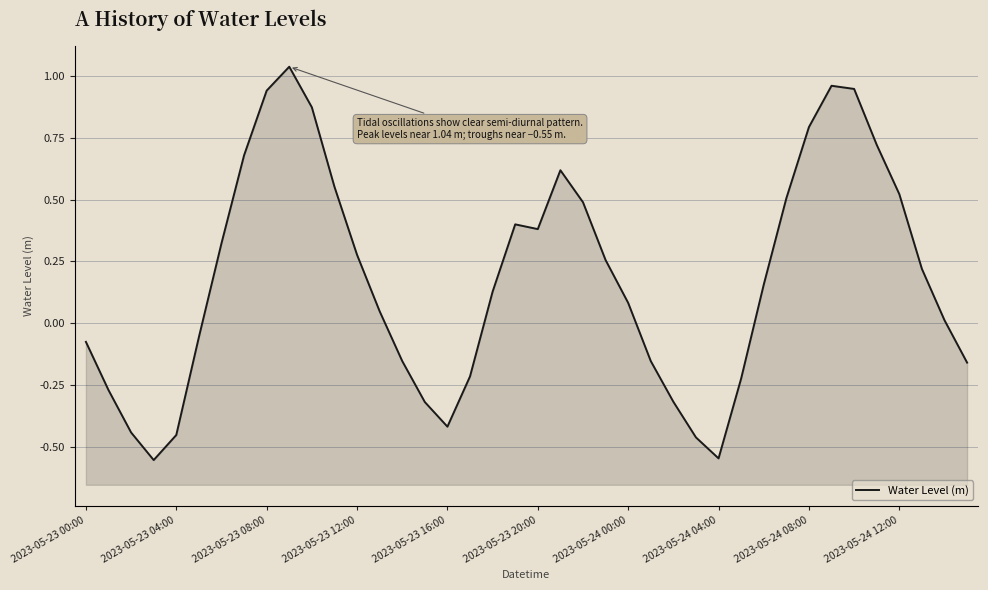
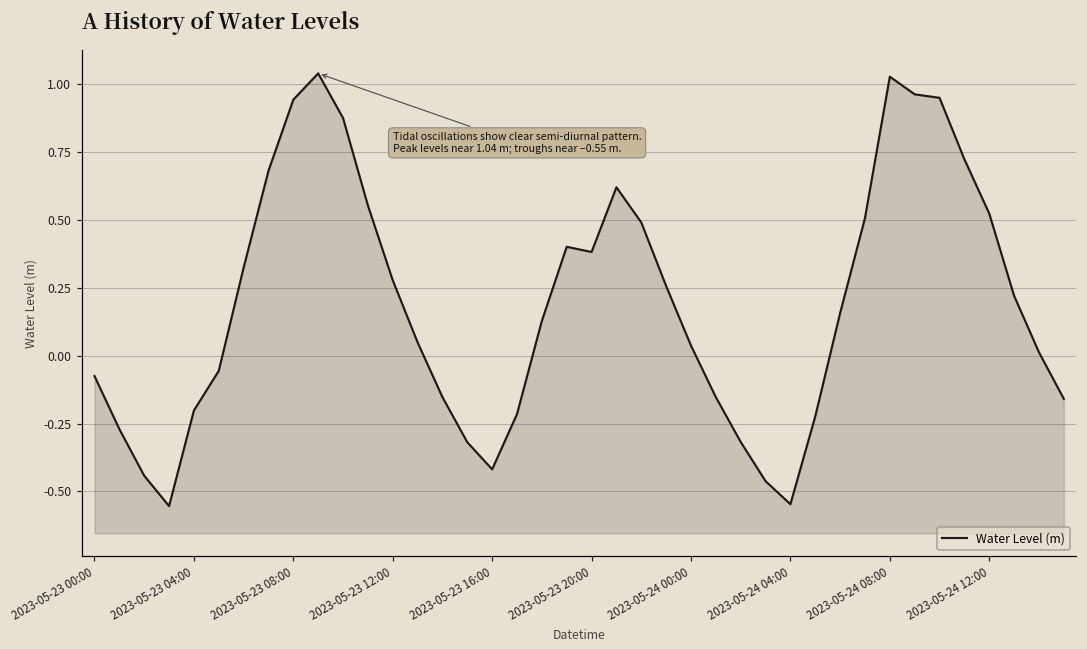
  {
    "2023-05-23 00:00": -0.08,
-   "2023-05-23 04:00": -0.45,
+   "2023-05-23 04:00": -0.20,
    "2023-05-23 08:00": 0.94,
    "2023-05-23 12:00": 0.28,
    "2023-05-23 16:00": -0.42,
    "2023-05-23 20:00": 0.38,
-   "2023-05-24 00:00": 0.08,
+   "2023-05-24 00:00": 0.04,
    "2023-05-24 04:00": -0.55,
-   "2023-05-24 08:00": 0.79,
+   "2023-05-24 08:00": 1.03,
    "2023-05-24 12:00": 0.52
  }
